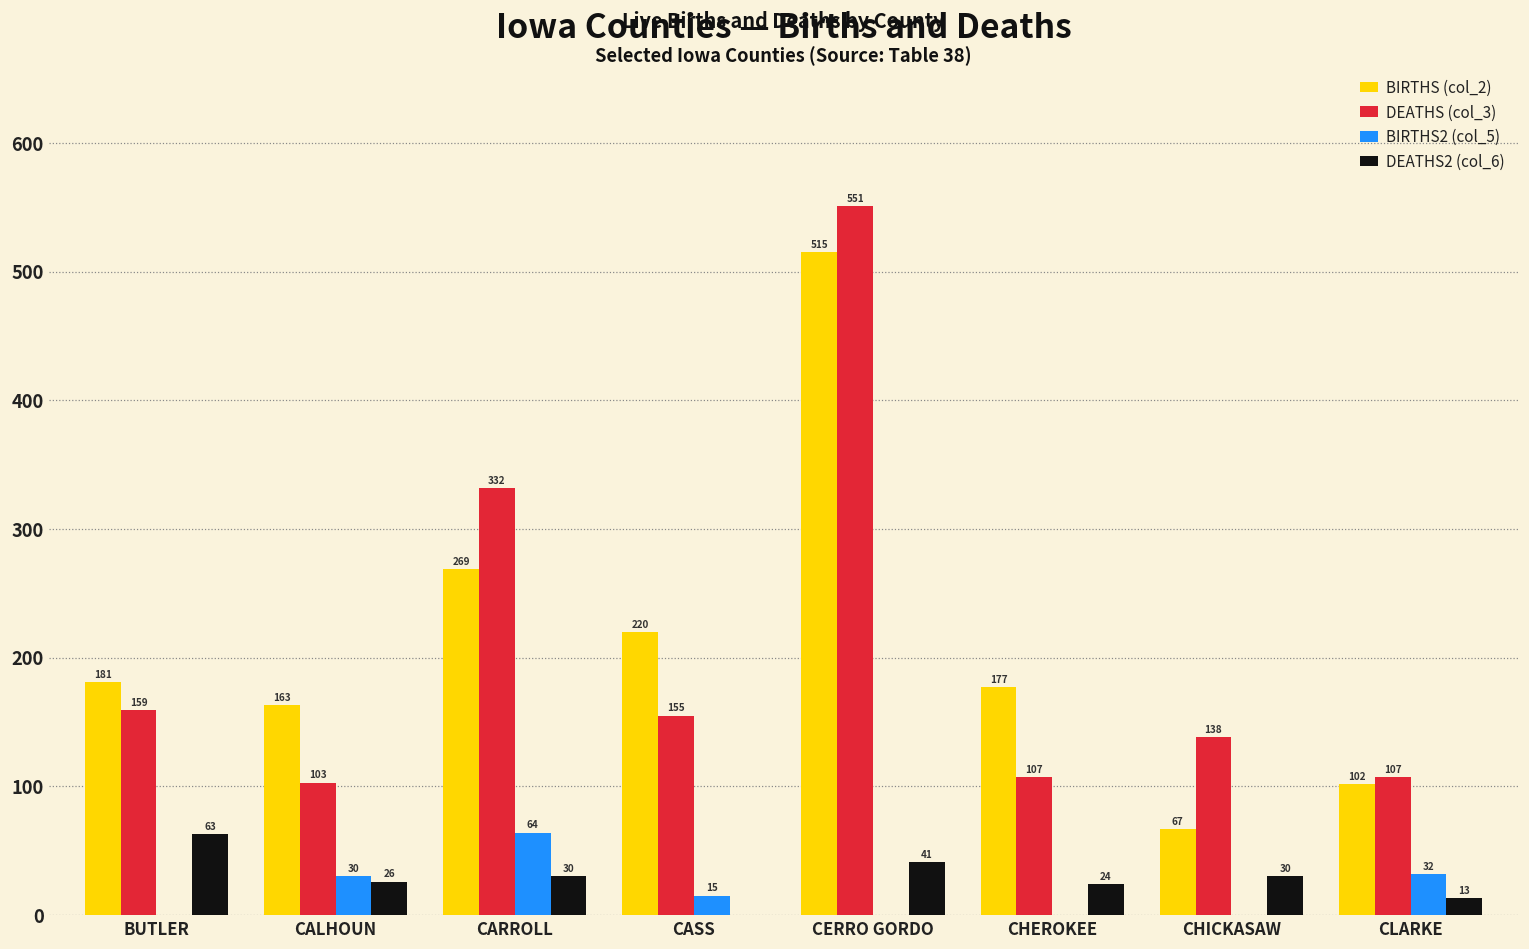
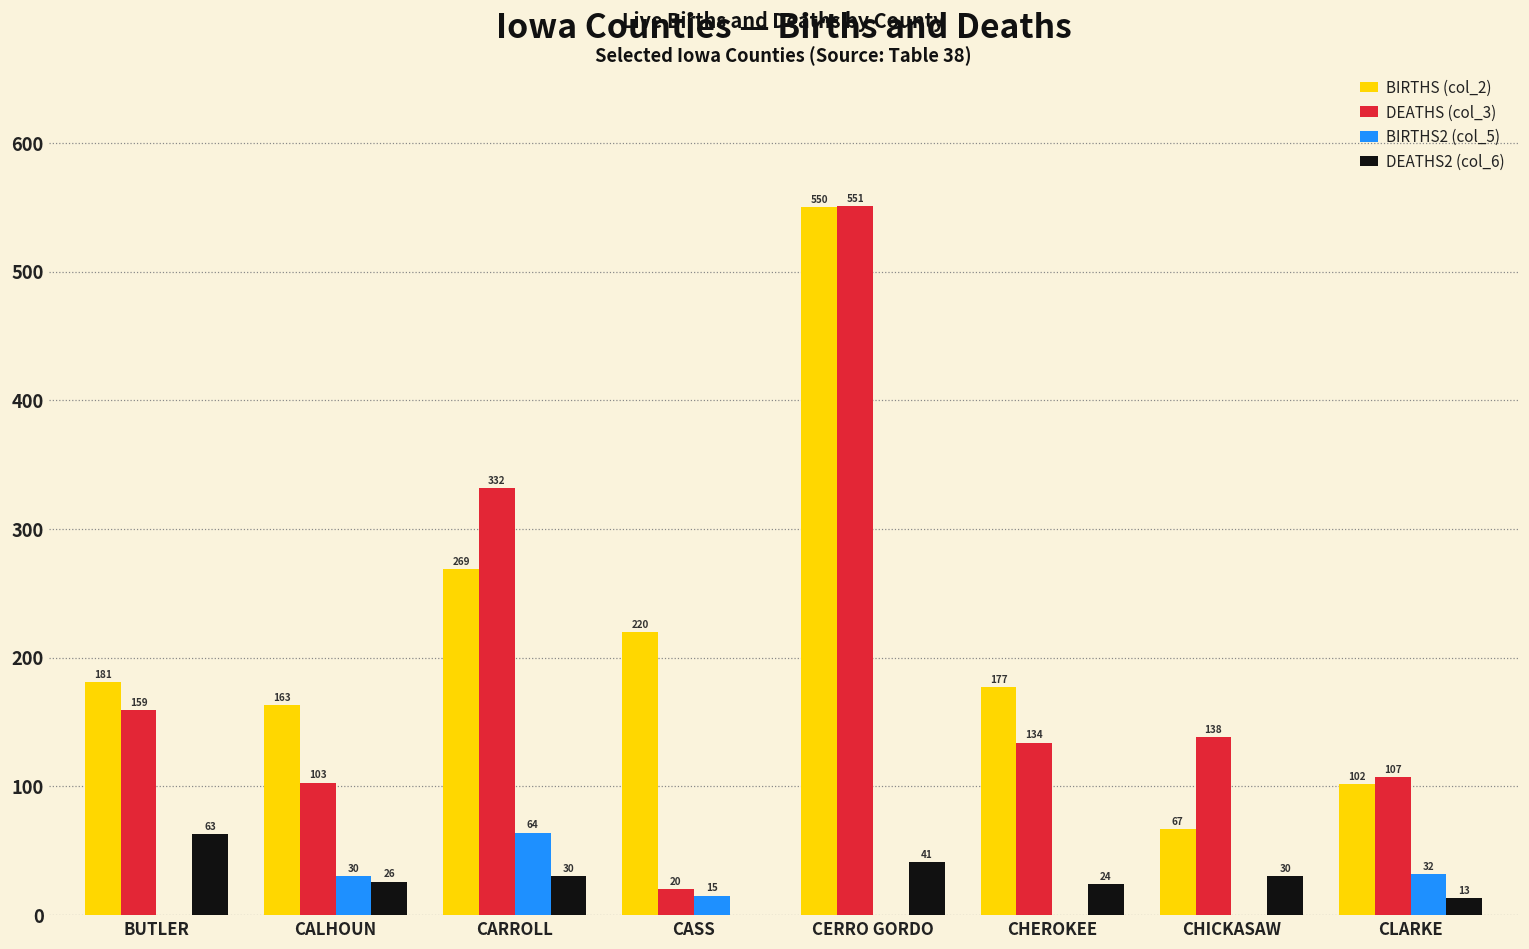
  {
    "BIRTHS (col_2)": {
      "BUTLER": 181,
      "CALHOUN": 163,
      "CARROLL": 269,
      "CASS": 220,
-     "CERRO GORDO": 515,
+     "CERRO GORDO": 550,
      "CHEROKEE": 177,
      "CHICKASAW": 67,
      "CLARKE": 102
    },
    "DEATHS (col_3)": {
      "BUTLER": 159,
      "CALHOUN": 103,
      "CARROLL": 332,
-     "CASS": 155,
+     "CASS": 20,
      "CERRO GORDO": 551,
-     "CHEROKEE": 107,
+     "CHEROKEE": 134,
      "CHICKASAW": 138,
      "CLARKE": 107
    },
    "BIRTHS2 (col_5)": {
      "CALHOUN": 30,
      "CARROLL": 64,
      "CASS": 15,
      "CLARKE": 32
    },
    "DEATHS2 (col_6)": {
      "BUTLER": 63,
      "CALHOUN": 26,
      "CARROLL": 30,
      "CERRO GORDO": 41,
      "CHEROKEE": 24,
      "CHICKASAW": 30,
      "CLARKE": 13
    }
  }
